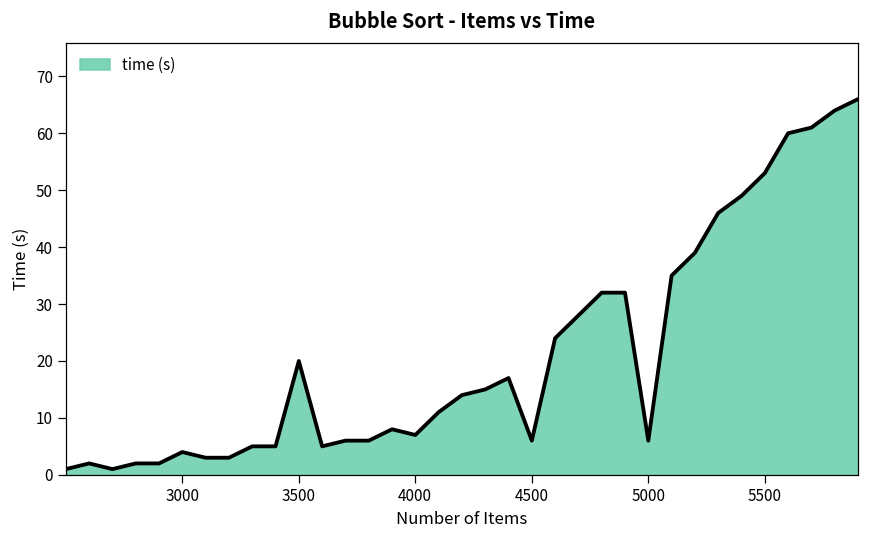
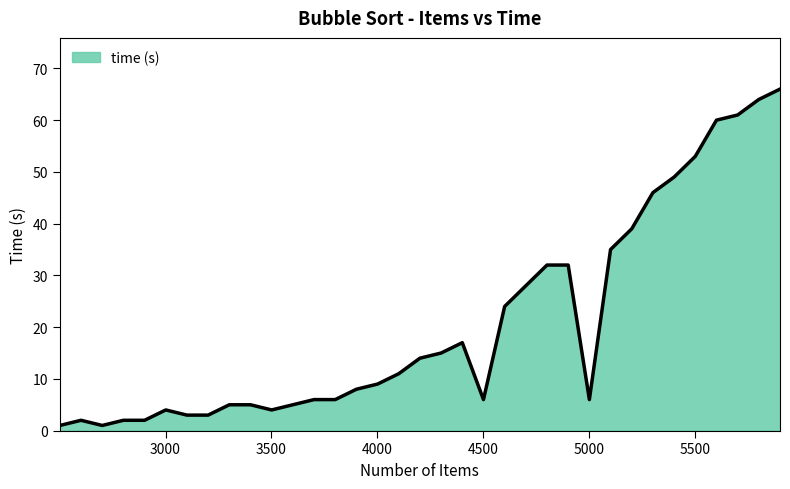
  {
    "3000": 4,
-   "3500": 20,
-   "4000": 7,
+   "3500": 4,
+   "4000": 9,
    "4500": 6,
    "5000": 6,
    "5500": 53
  }
